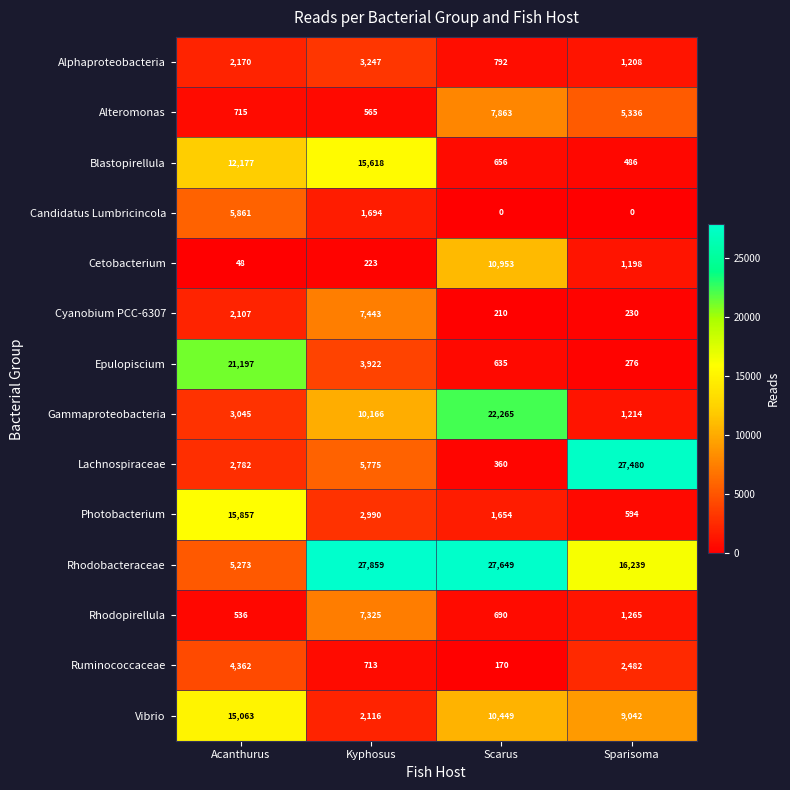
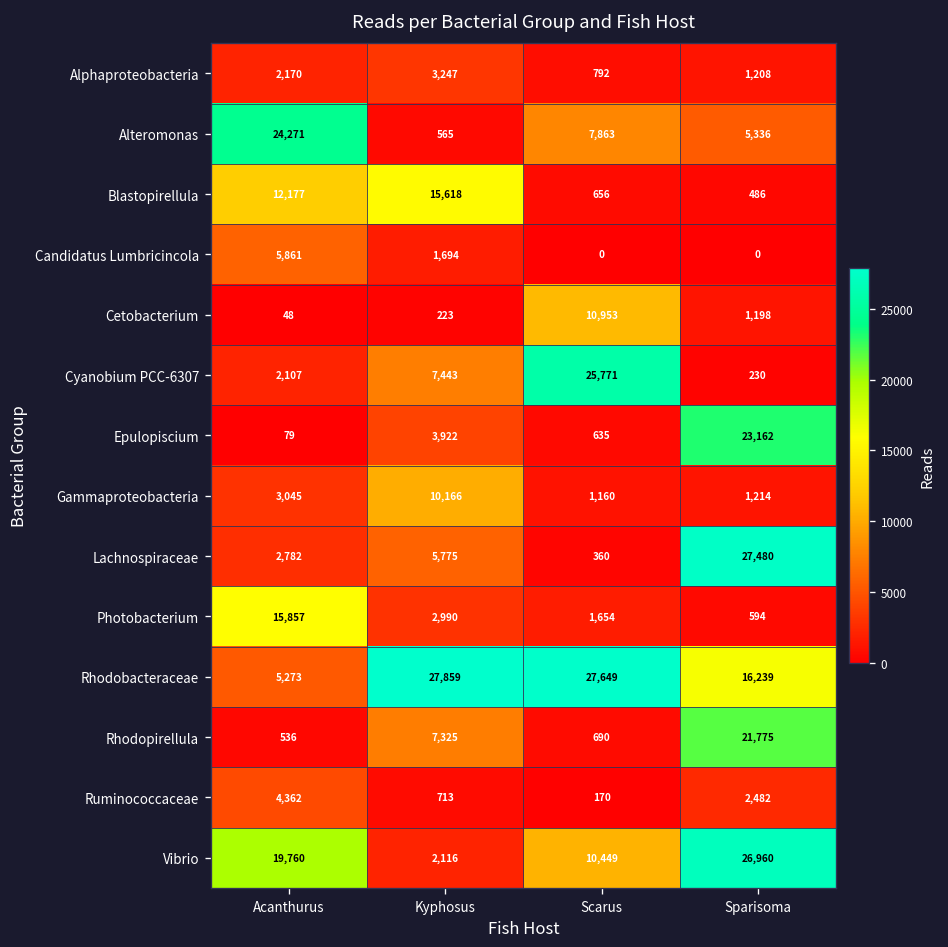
  {
    "Alphaproteobacteria": {
      "Acanthurus": "2,170",
      "Kyphosus": "3,247",
      "Scarus": "792",
      "Sparisoma": "1,208"
    },
    "Alteromonas": {
-     "Acanthurus": "715",
+     "Acanthurus": "24,271",
      "Kyphosus": "565",
      "Scarus": "7,863",
      "Sparisoma": "5,336"
    },
    "Blastopirellula": {
      "Acanthurus": "12,177",
      "Kyphosus": "15,618",
      "Scarus": "656",
      "Sparisoma": "486"
    },
    "Candidatus Lumbricincola": {
      "Acanthurus": "5,861",
      "Kyphosus": "1,694",
      "Scarus": "0",
      "Sparisoma": "0"
    },
    "Cetobacterium": {
      "Acanthurus": "48",
      "Kyphosus": "223",
      "Scarus": "10,953",
      "Sparisoma": "1,198"
    },
    "Cyanobium PCC-6307": {
      "Acanthurus": "2,107",
      "Kyphosus": "7,443",
-     "Scarus": "210",
+     "Scarus": "25,771",
      "Sparisoma": "230"
    },
    "Epulopiscium": {
-     "Acanthurus": "21,197",
+     "Acanthurus": "79",
      "Kyphosus": "3,922",
      "Scarus": "635",
-     "Sparisoma": "276"
+     "Sparisoma": "23,162"
    },
    "Gammaproteobacteria": {
      "Acanthurus": "3,045",
      "Kyphosus": "10,166",
-     "Scarus": "22,265",
+     "Scarus": "1,160",
      "Sparisoma": "1,214"
    },
    "Lachnospiraceae": {
      "Acanthurus": "2,782",
      "Kyphosus": "5,775",
      "Scarus": "360",
      "Sparisoma": "27,480"
    },
    "Photobacterium": {
      "Acanthurus": "15,857",
      "Kyphosus": "2,990",
      "Scarus": "1,654",
      "Sparisoma": "594"
    },
    "Rhodobacteraceae": {
      "Acanthurus": "5,273",
      "Kyphosus": "27,859",
      "Scarus": "27,649",
      "Sparisoma": "16,239"
    },
    "Rhodopirellula": {
      "Acanthurus": "536",
      "Kyphosus": "7,325",
      "Scarus": "690",
-     "Sparisoma": "1,265"
+     "Sparisoma": "21,775"
    },
    "Ruminococcaceae": {
      "Acanthurus": "4,362",
      "Kyphosus": "713",
      "Scarus": "170",
      "Sparisoma": "2,482"
    },
    "Vibrio": {
-     "Acanthurus": "15,063",
+     "Acanthurus": "19,760",
      "Kyphosus": "2,116",
      "Scarus": "10,449",
-     "Sparisoma": "9,042"
+     "Sparisoma": "26,960"
    }
  }
